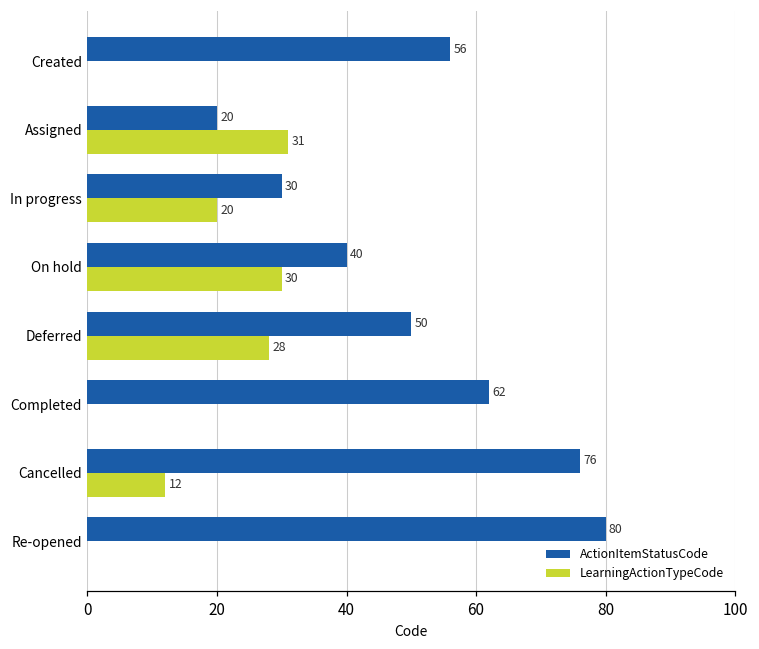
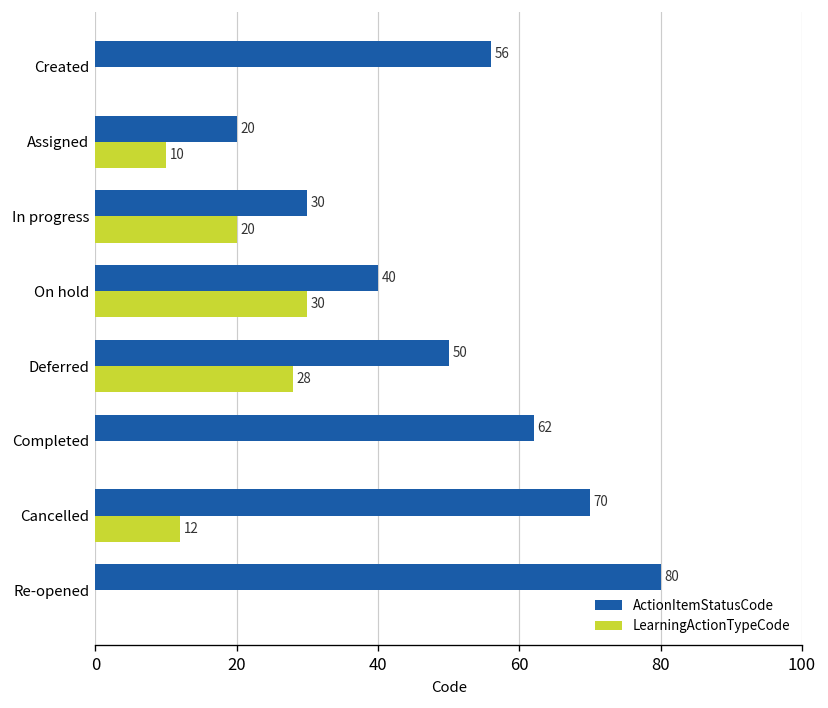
  {
    "ActionItemStatusCode": {
      "Created": 56,
      "Assigned": 20,
      "In progress": 30,
      "On hold": 40,
      "Deferred": 50,
      "Completed": 62,
-     "Cancelled": 76,
+     "Cancelled": 70,
      "Re-opened": 80
    },
    "LearningActionTypeCode": {
-     "Assigned": 31,
+     "Assigned": 10,
      "In progress": 20,
      "On hold": 30,
      "Deferred": 28,
      "Cancelled": 12
    }
  }
